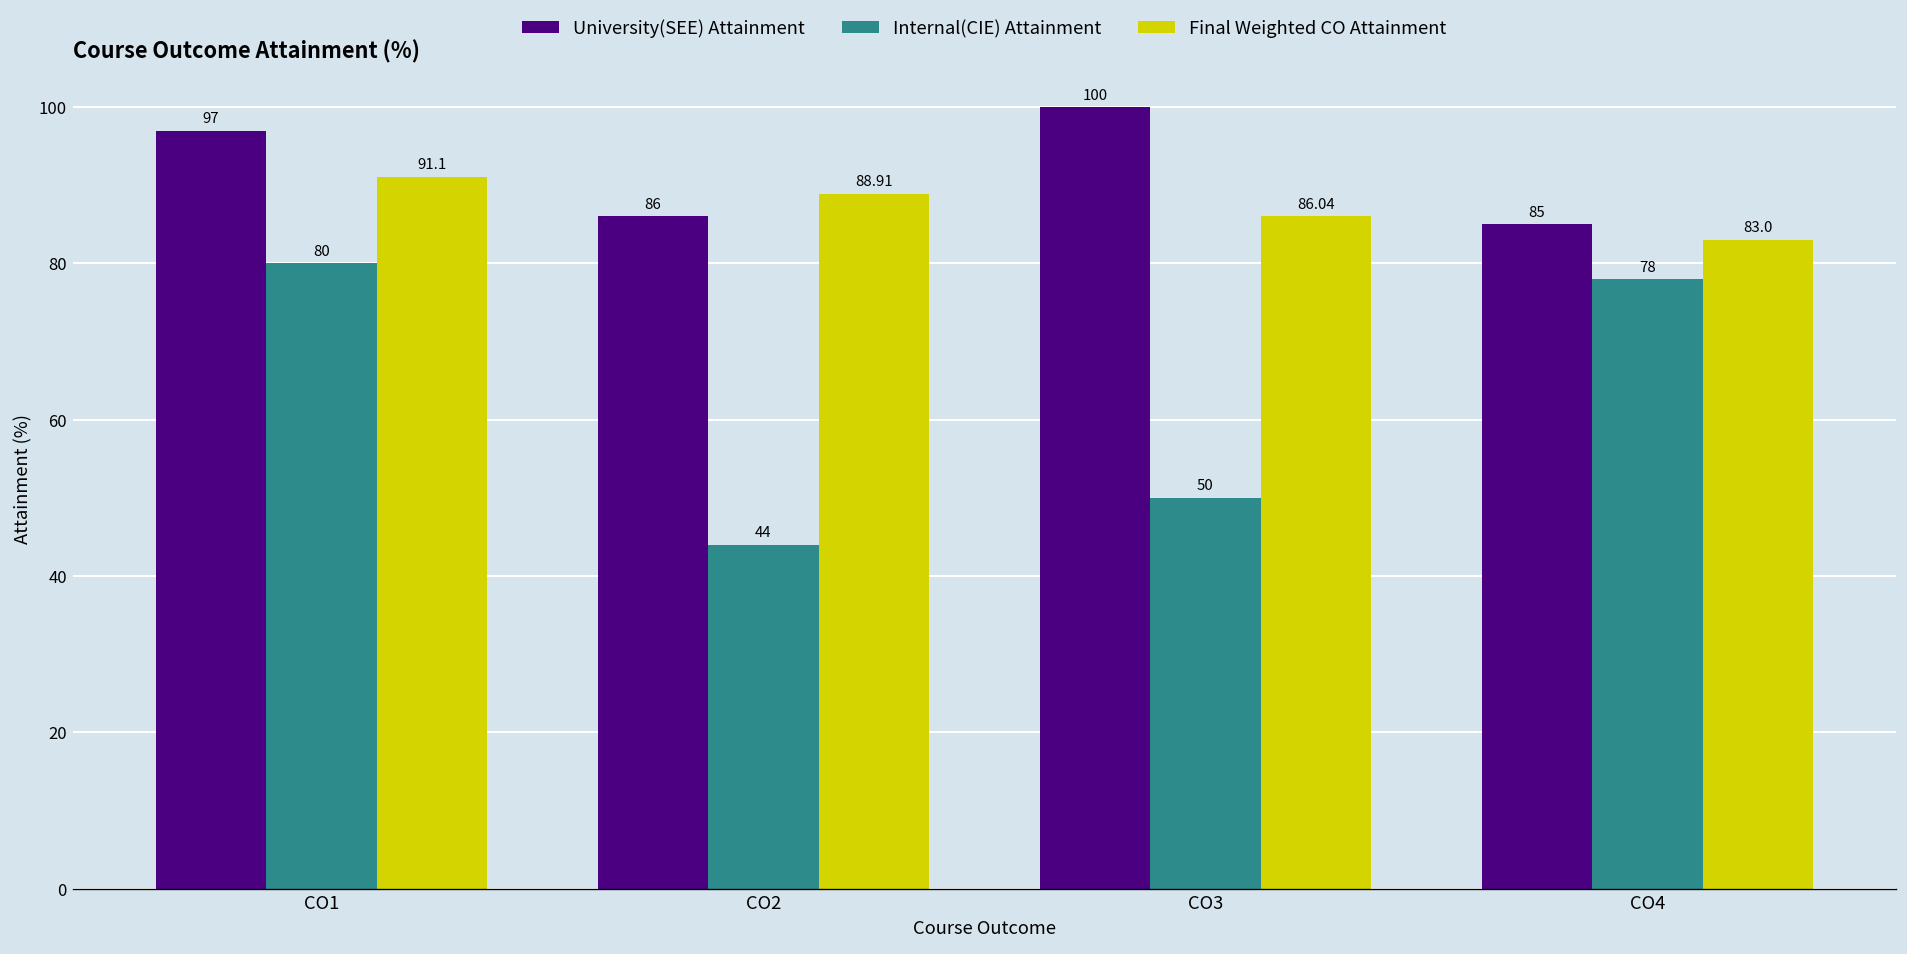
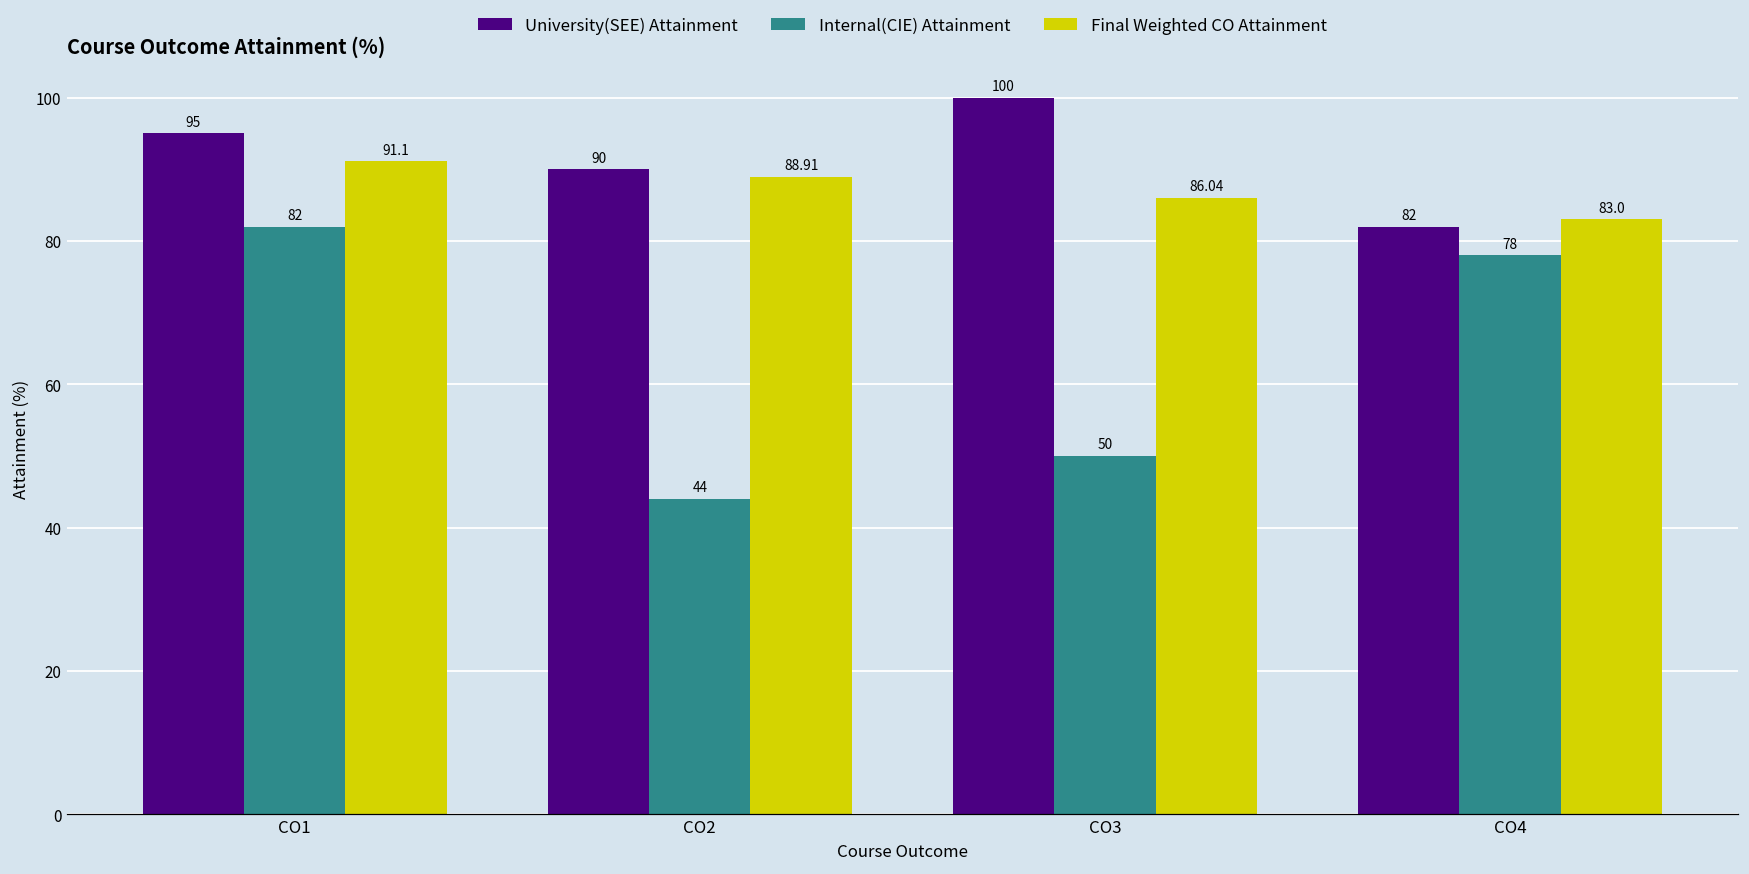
  {
    "University(SEE) Attainment": {
-     "CO1": 97,
-     "CO2": 86,
+     "CO1": 95,
+     "CO2": 90,
      "CO3": 100,
-     "CO4": 85
+     "CO4": 82
    },
    "Internal(CIE) Attainment": {
-     "CO1": 80,
+     "CO1": 82,
      "CO2": 44,
      "CO3": 50,
      "CO4": 78
    },
    "Final Weighted CO Attainment": {
      "CO1": 91.1,
      "CO2": 88.91,
      "CO3": 86.04,
      "CO4": 83.0
    }
  }
